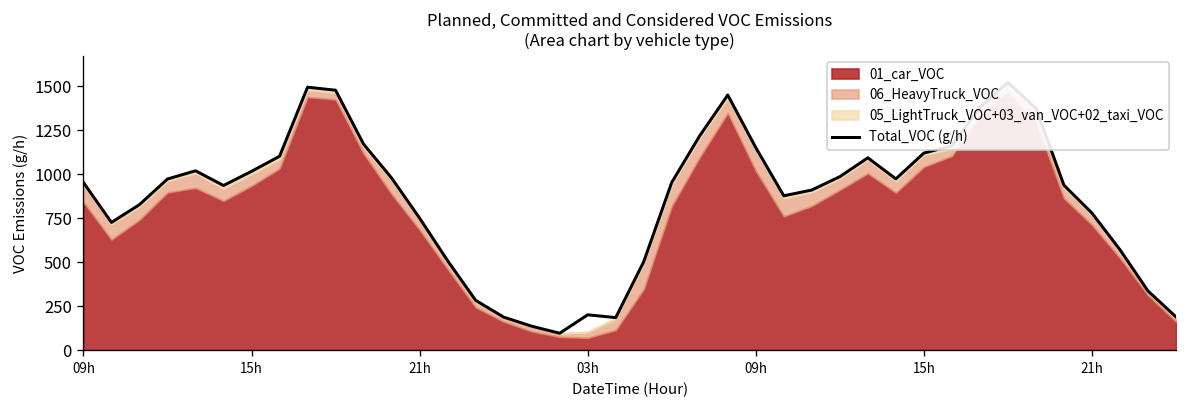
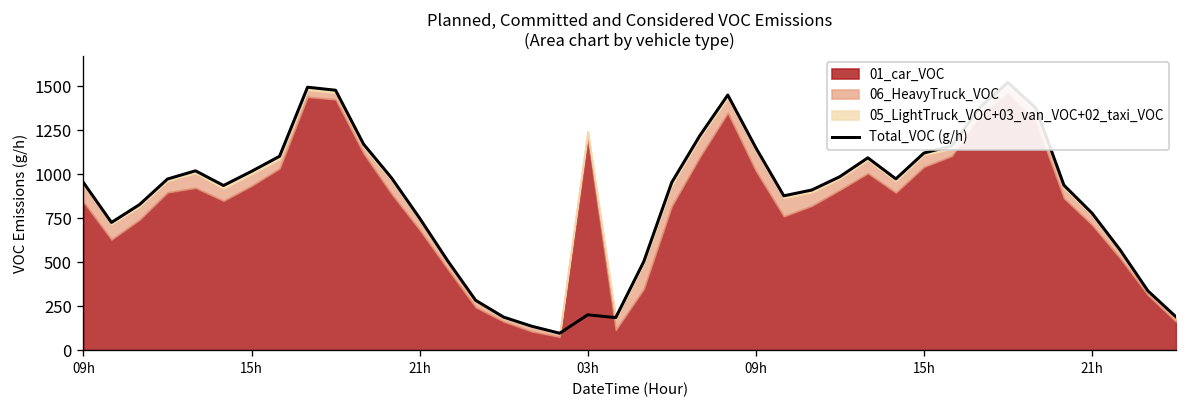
  {
    "01_car_VOC": {
-     "03h": 70
+     "03h": 1210
    },
    "Total_VOC (g/h)": {
      "03h": 200
    }
  }
